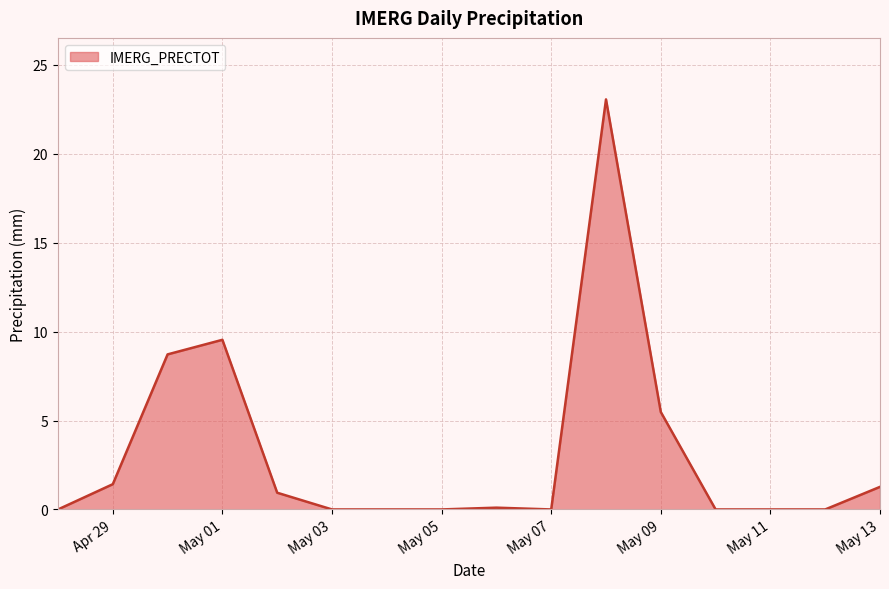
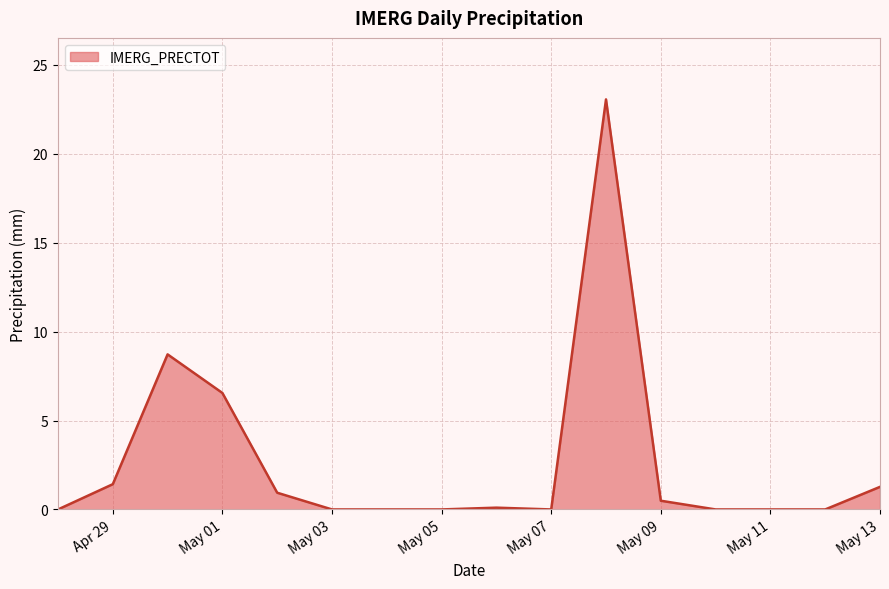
  {
    "Apr 29": 1.4,
-   "May 01": 9.5,
+   "May 01": 6.6,
    "May 03": 0.0,
    "May 05": 0.0,
    "May 07": 0.0,
-   "May 09": 5.5,
+   "May 09": 0.5,
    "May 11": 0.0,
    "May 13": 1.3
  }
